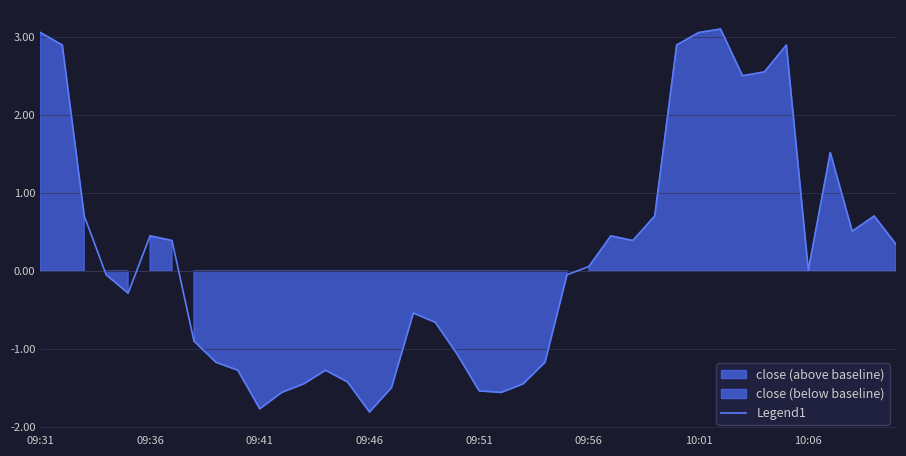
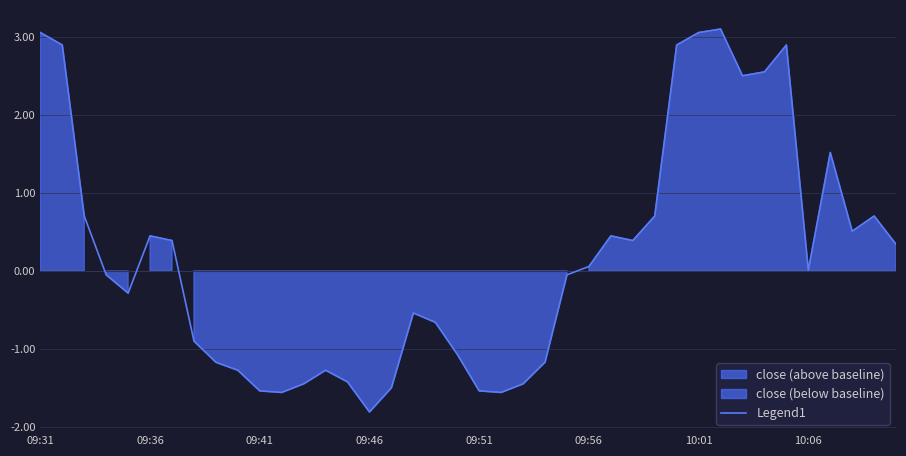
  {
    "09:31": 3.1,
    "09:36": 0.4,
-   "09:41": -1.8,
+   "09:41": -1.5,
    "09:46": -1.8,
    "09:51": -1.5,
    "09:56": 0.1,
    "10:01": 3.1,
    "10:06": 0.0
  }
